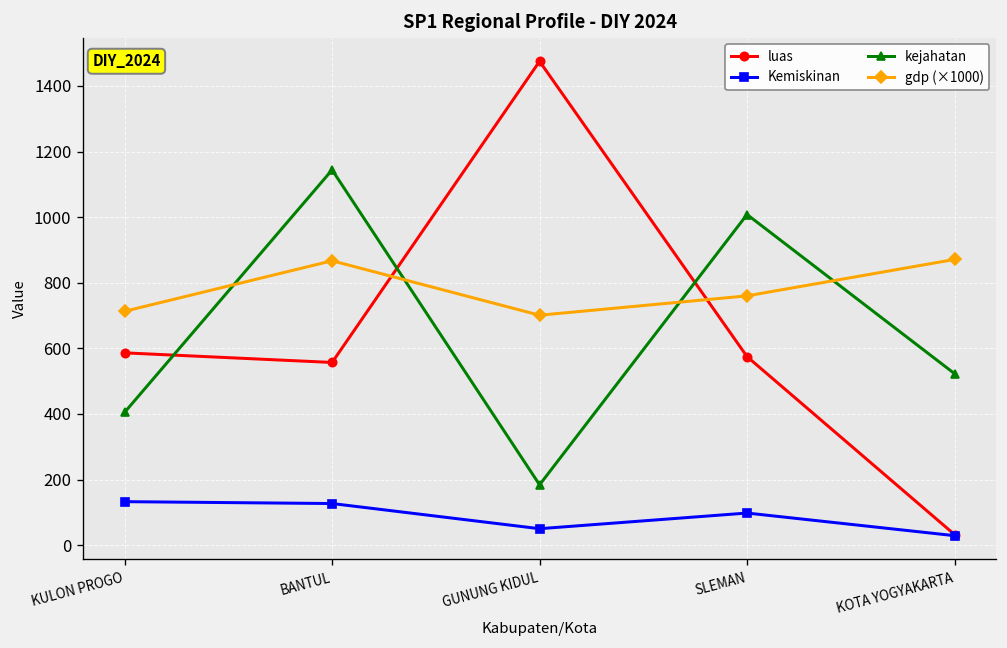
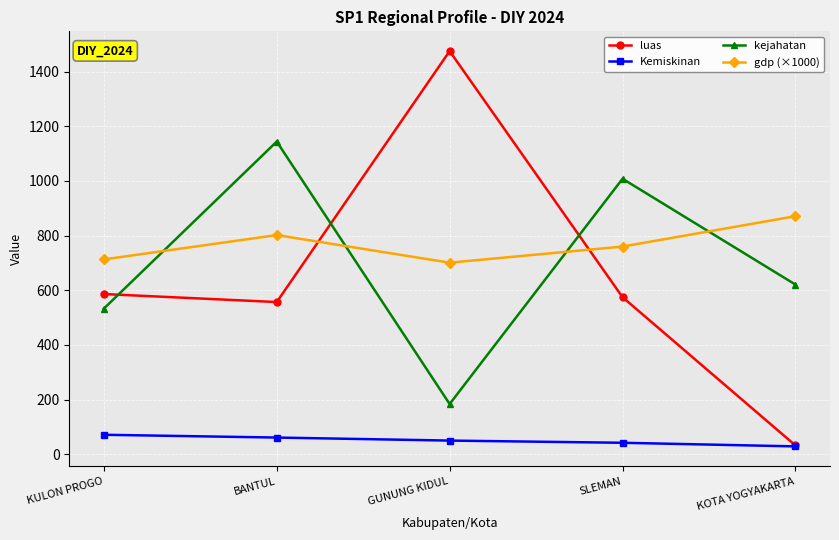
  {
    "luas": {
      "KULON PROGO": 590,
      "BANTUL": 560,
      "GUNUNG KIDUL": 1480,
      "SLEMAN": 570
    },
    "Kemiskinan": {
-     "KULON PROGO": 130,
-     "BANTUL": 130,
+     "KULON PROGO": 70,
+     "BANTUL": 60,
      "GUNUNG KIDUL": 50,
-     "SLEMAN": 100
+     "SLEMAN": 40
    },
    "kejahatan": {
-     "KULON PROGO": 410,
+     "KULON PROGO": 530,
      "BANTUL": 1140,
      "GUNUNG KIDUL": 180,
      "SLEMAN": 1010,
-     "KOTA YOGYAKARTA": 520
+     "KOTA YOGYAKARTA": 620
    },
    "gdp (×1000)": {
      "KULON PROGO": 710,
-     "BANTUL": 870,
+     "BANTUL": 800,
      "GUNUNG KIDUL": 700,
      "SLEMAN": 760,
      "KOTA YOGYAKARTA": 870
    }
  }
